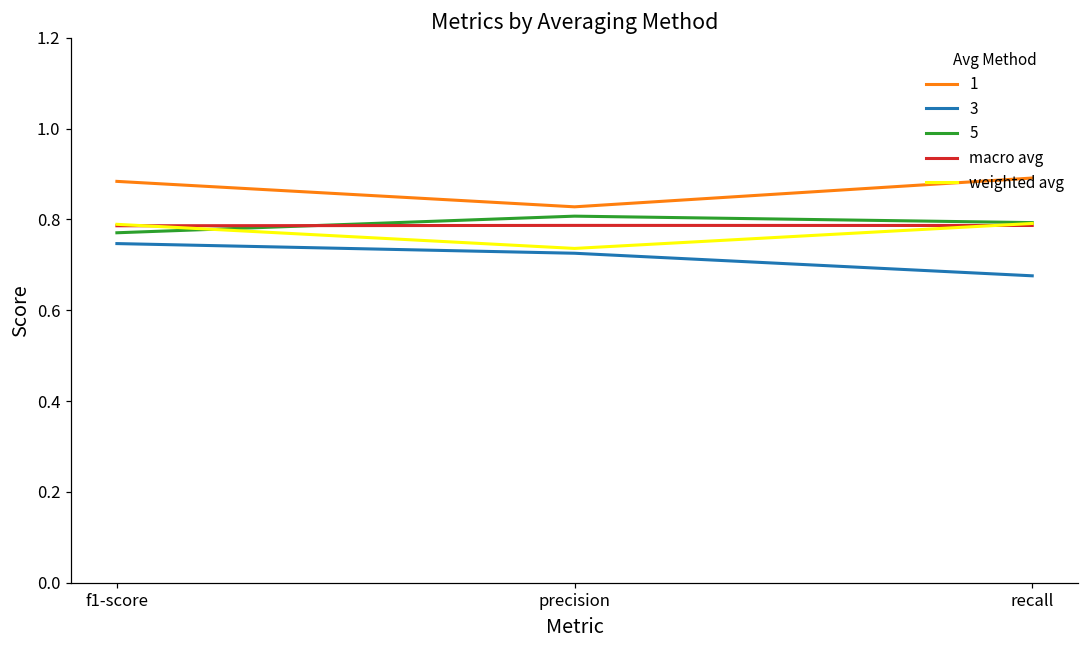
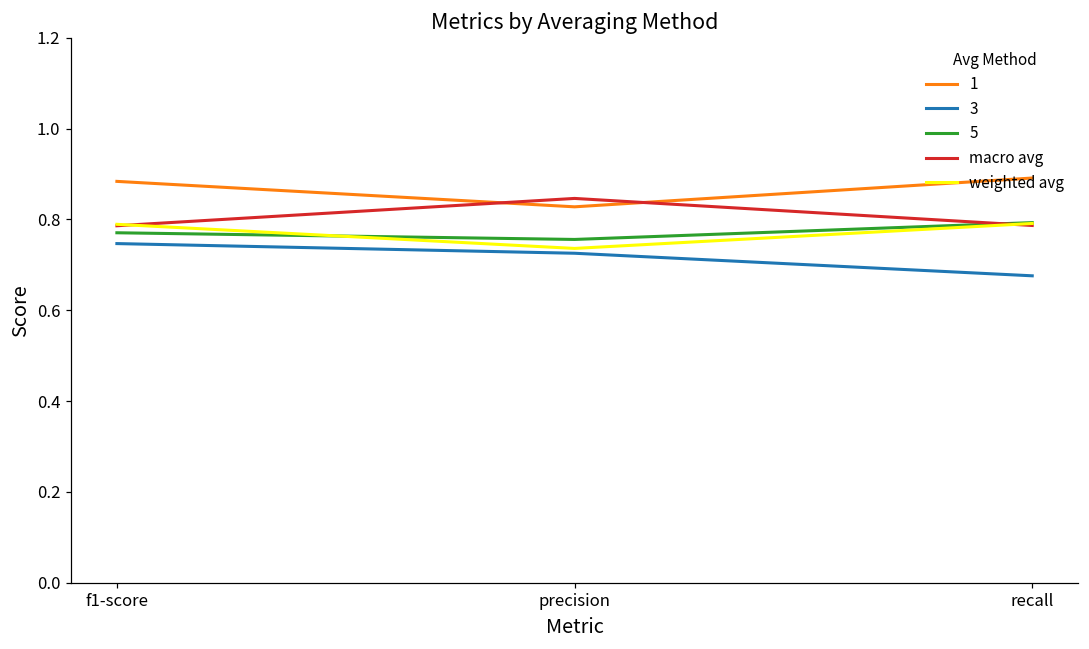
  {
    "1": {
      "f1-score": 0.88,
      "precision": 0.83,
      "recall": 0.89
    },
    "3": {
      "f1-score": 0.75,
      "precision": 0.73,
      "recall": 0.68
    },
    "5": {
      "f1-score": 0.77,
-     "precision": 0.81
+     "precision": 0.76
    },
    "macro avg": {
-     "precision": 0.79
+     "precision": 0.85
    },
    "weighted avg": {
      "precision": 0.74
    }
  }
